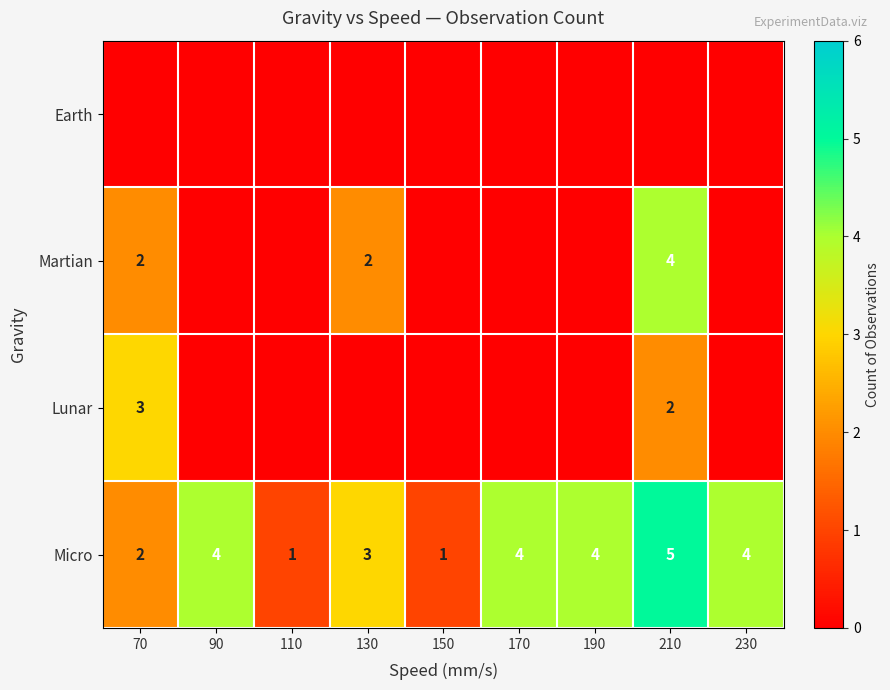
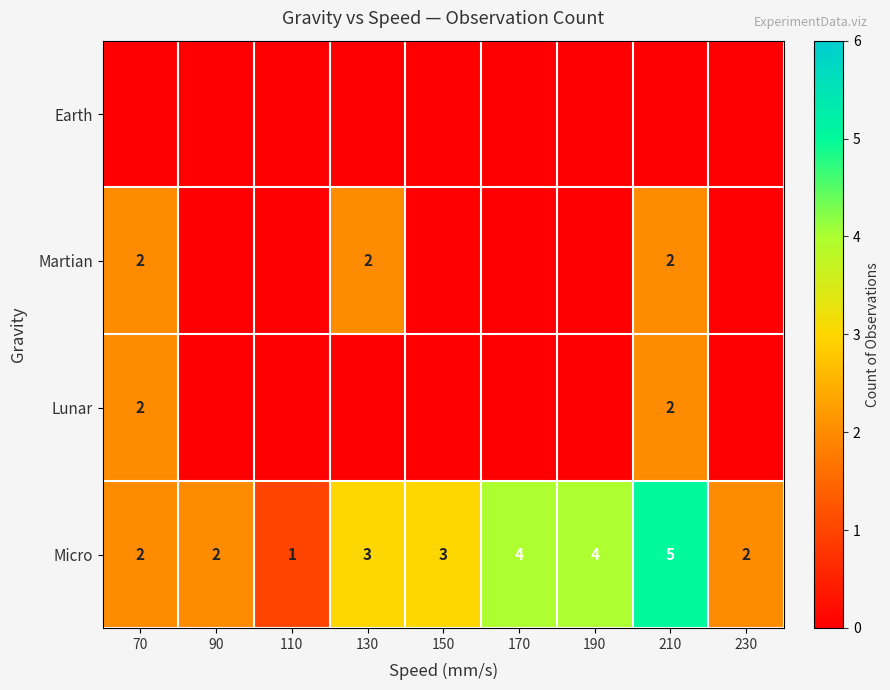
  {
    "Martian": {
      "70": 2,
      "130": 2,
-     "210": 4
+     "210": 2
    },
    "Lunar": {
-     "70": 3,
+     "70": 2,
      "210": 2
    },
    "Micro": {
      "70": 2,
-     "90": 4,
+     "90": 2,
      "110": 1,
      "130": 3,
-     "150": 1,
+     "150": 3,
      "170": 4,
      "190": 4,
      "210": 5,
-     "230": 4
+     "230": 2
    }
  }
